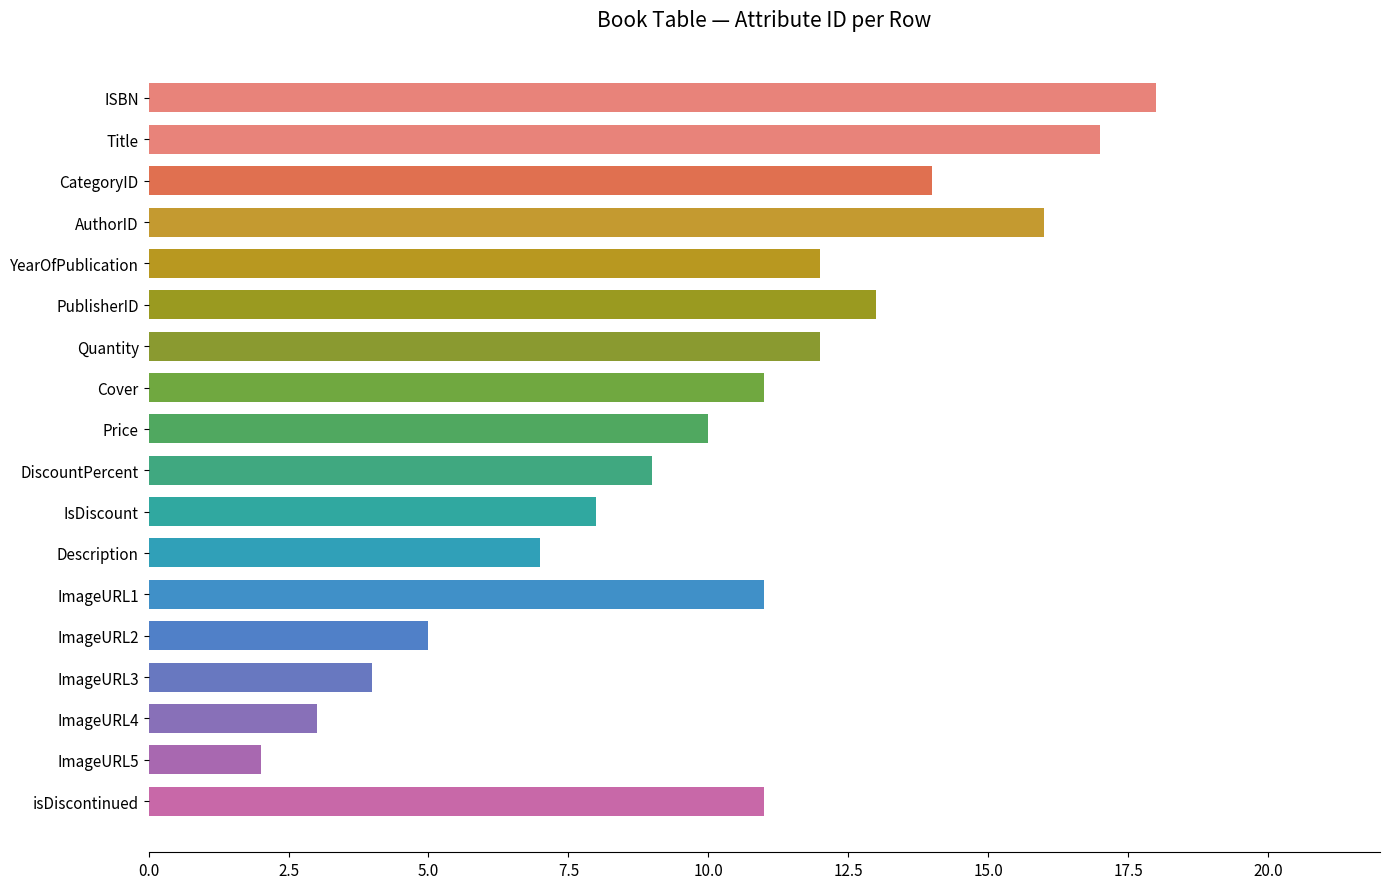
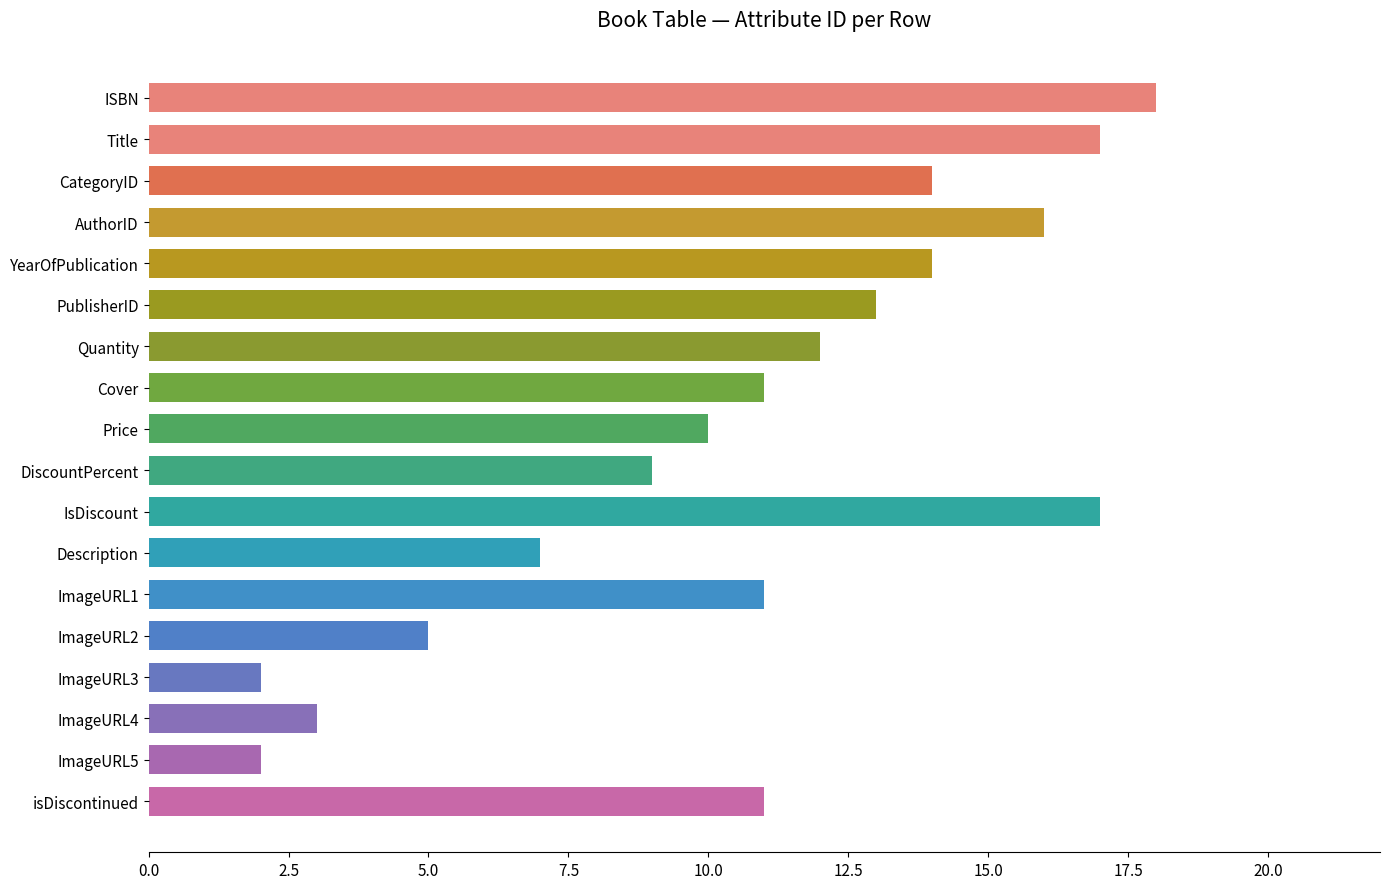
  {
    "ISBN": 18,
    "Title": 17,
    "CategoryID": 14,
    "AuthorID": 16,
-   "YearOfPublication": 12,
+   "YearOfPublication": 14,
    "PublisherID": 13,
    "Quantity": 12,
    "Cover": 11,
    "Price": 10,
    "DiscountPercent": 9,
-   "IsDiscount": 8,
+   "IsDiscount": 17,
    "Description": 7,
    "ImageURL1": 11,
    "ImageURL2": 5,
-   "ImageURL3": 4,
+   "ImageURL3": 2,
    "ImageURL4": 3,
    "ImageURL5": 2,
    "isDiscontinued": 11
  }
